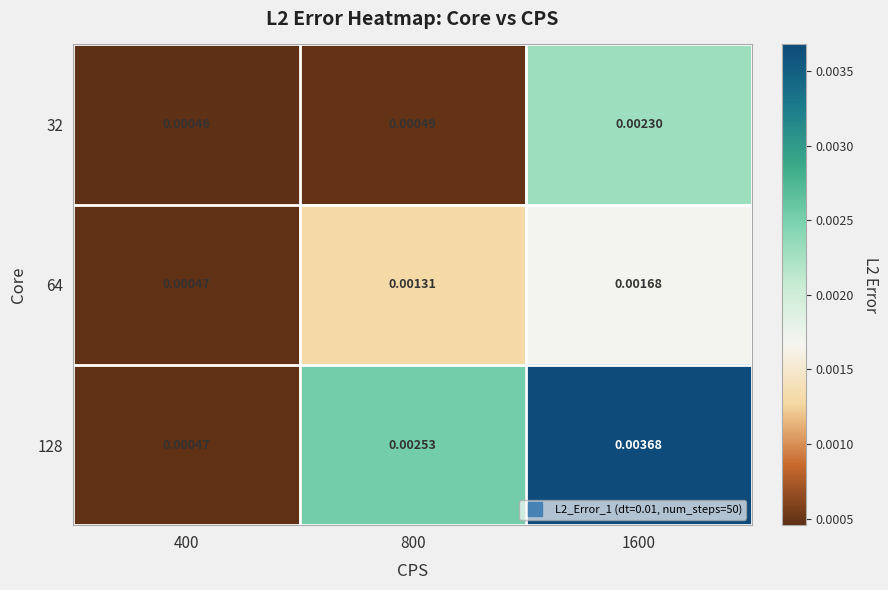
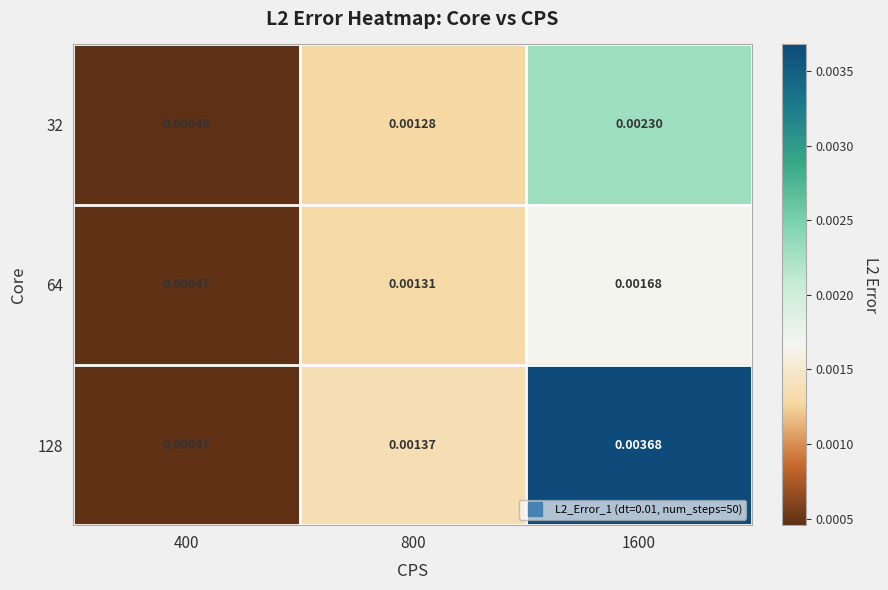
  {
    "32": {
-     "800": 0.00049,
+     "800": 0.00128,
      "1600": 0.00230
    },
    "64": {
      "800": 0.00131,
      "1600": 0.00168
    },
    "128": {
-     "800": 0.00253,
+     "800": 0.00137,
      "1600": 0.00368
    }
  }
